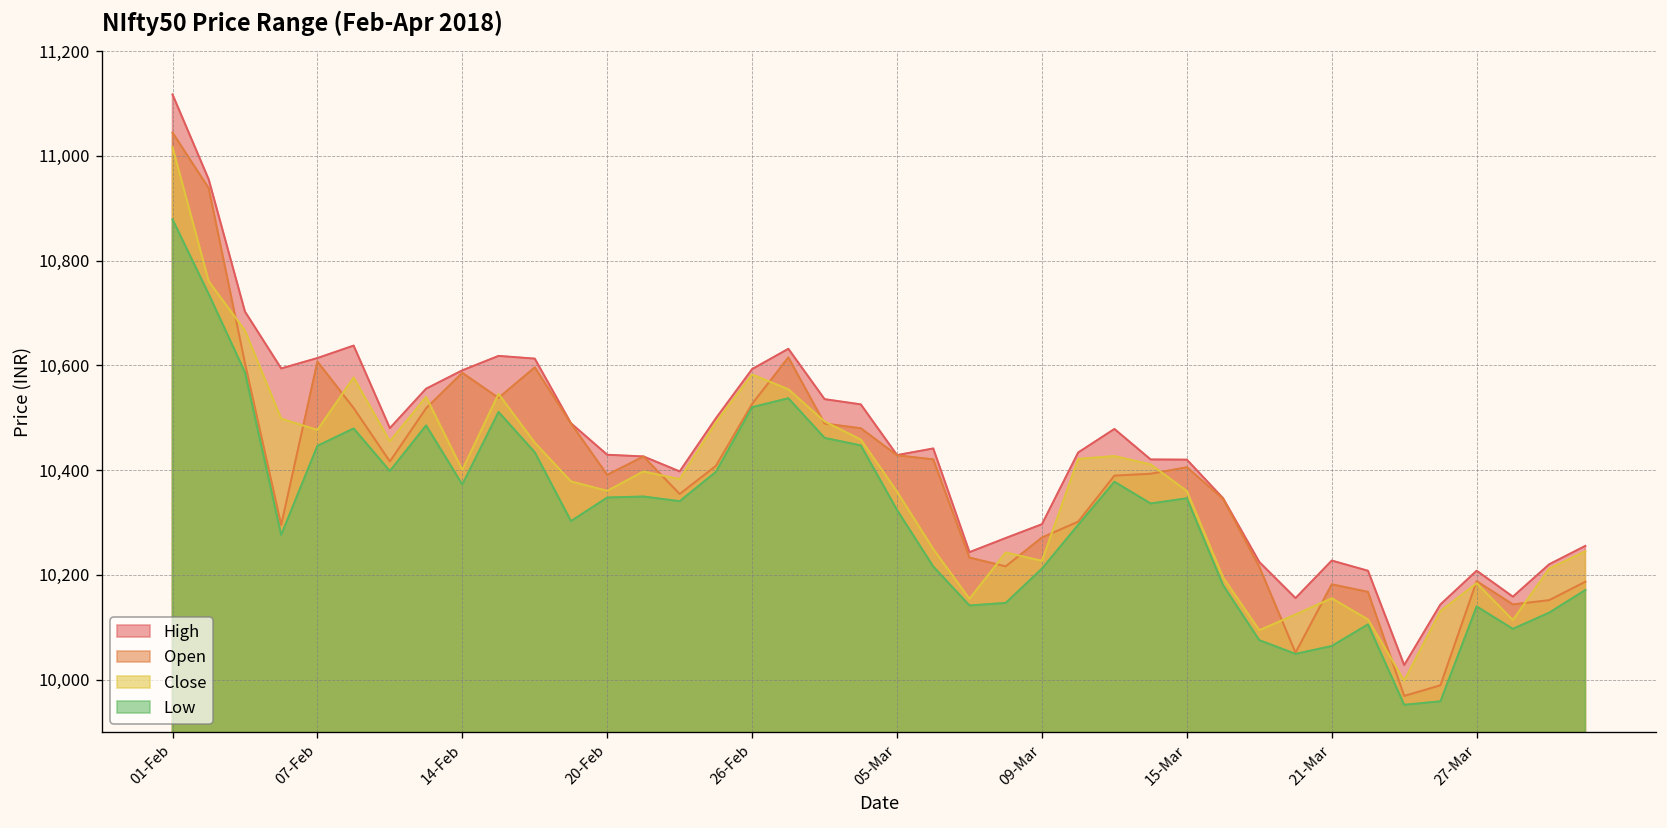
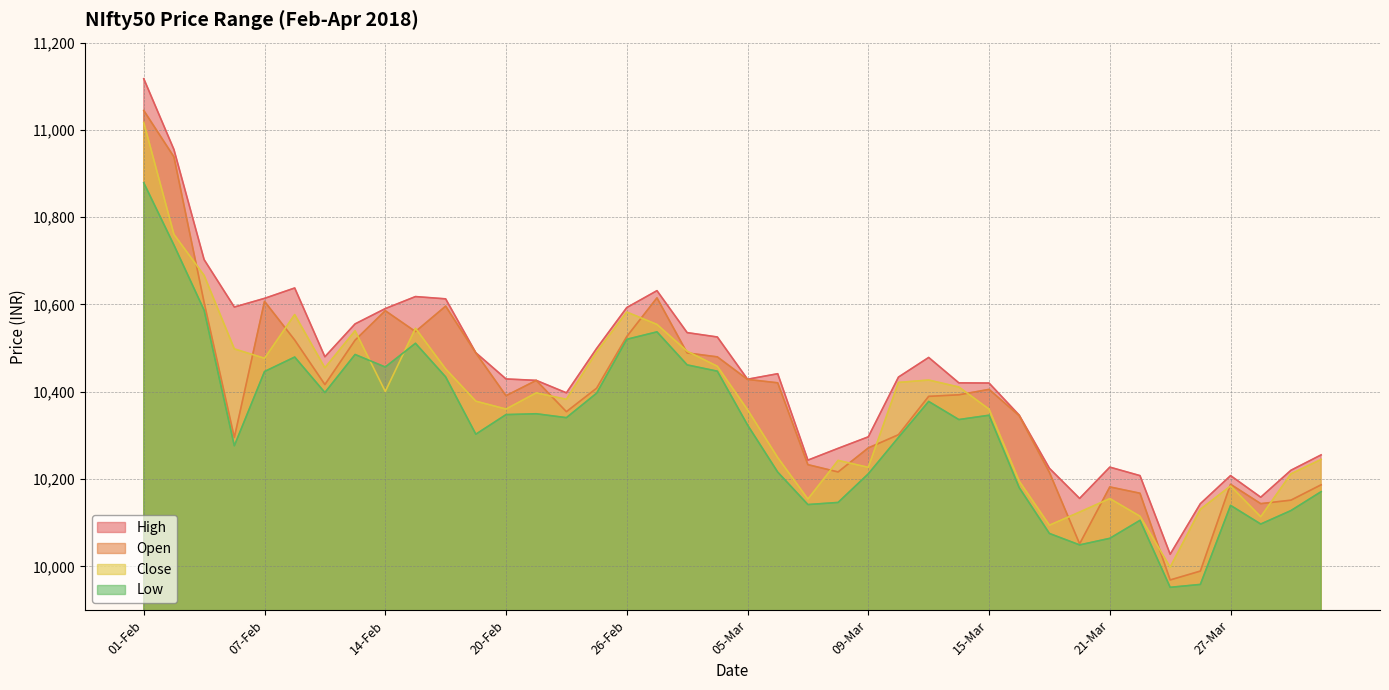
  {
    "Close": {
      "01-Feb": "11,020",
      "07-Feb": "10,480",
      "14-Feb": "10,400",
      "20-Feb": "10,360",
      "26-Feb": "10,580",
      "05-Mar": "10,360",
      "09-Mar": "10,230",
      "15-Mar": "10,360",
      "21-Mar": "10,160"
    },
    "Low": {
      "01-Feb": "10,880",
      "07-Feb": "10,450",
-     "14-Feb": "10,370",
+     "14-Feb": "10,460",
      "20-Feb": "10,350",
      "26-Feb": "10,520",
      "05-Mar": "10,320",
      "09-Mar": "10,210",
      "15-Mar": "10,350",
      "21-Mar": "10,060",
      "27-Mar": "10,140"
    }
  }
